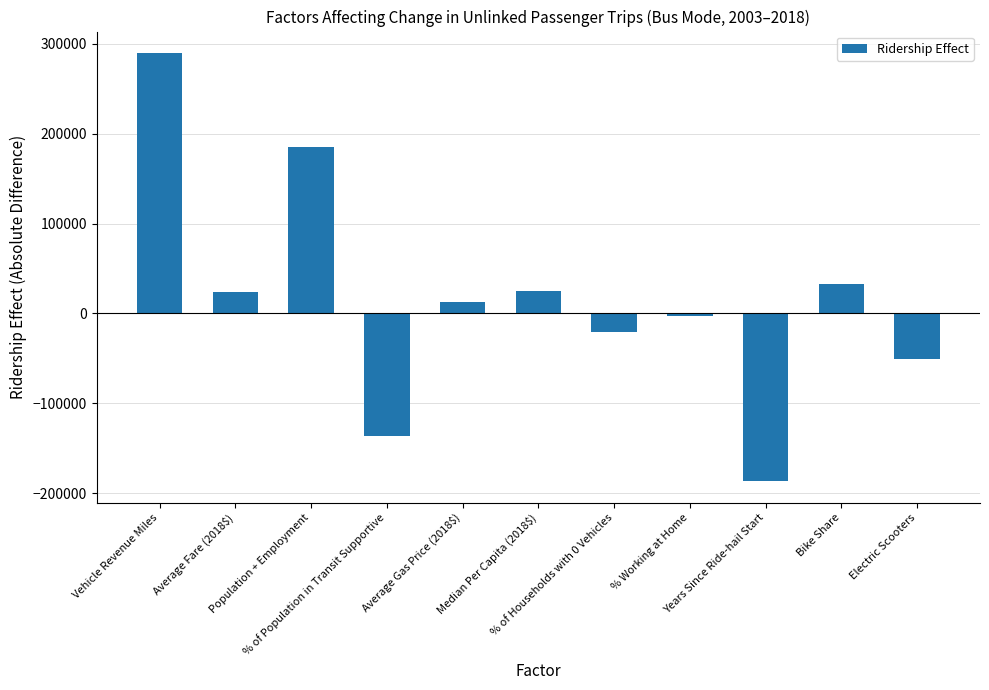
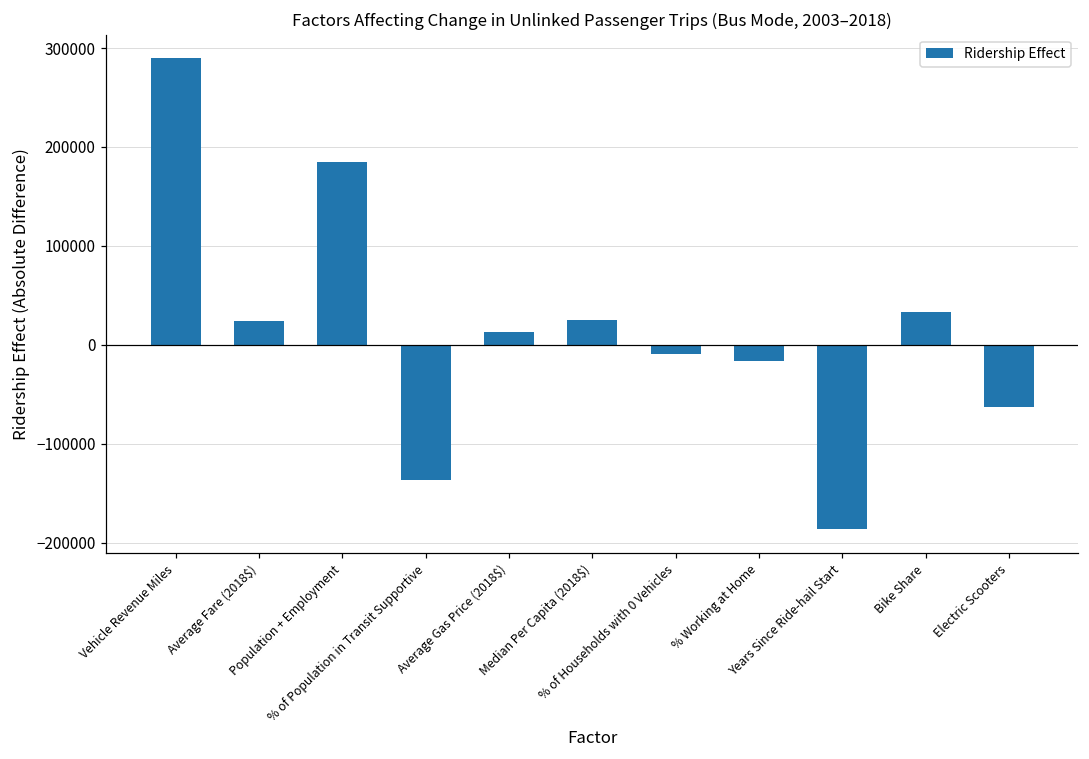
  {
    "Vehicle Revenue Miles": 290000,
    "Average Fare (2018$)": 20000,
    "Population + Employment": 180000,
    "% of Population in Transit Supportive": -140000,
    "Average Gas Price (2018$)": 10000,
    "Median Per Capita (2018$)": 20000,
-   "% of Households with 0 Vehicles": -20000,
-   "% Working at Home": 0,
+   "% of Households with 0 Vehicles": -10000,
+   "% Working at Home": -20000,
    "Years Since Ride-hail Start": -190000,
    "Bike Share": 30000,
-   "Electric Scooters": -50000
+   "Electric Scooters": -60000
  }
